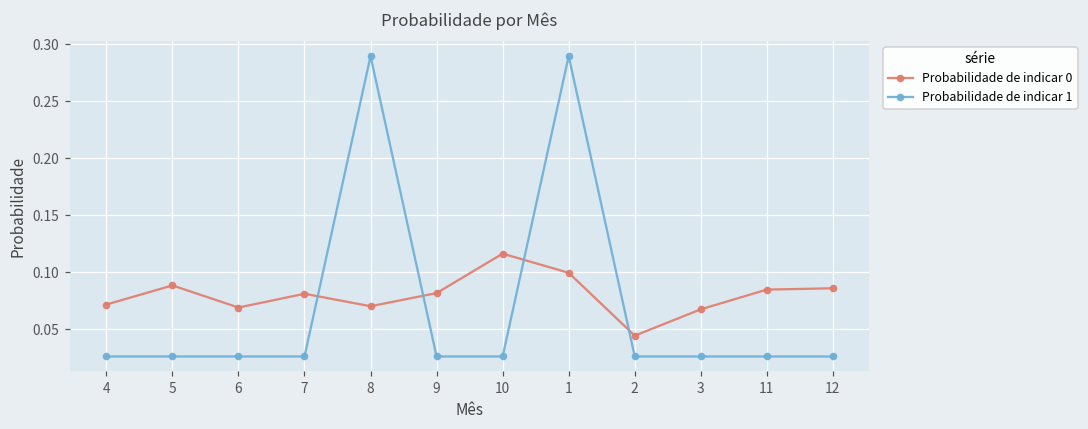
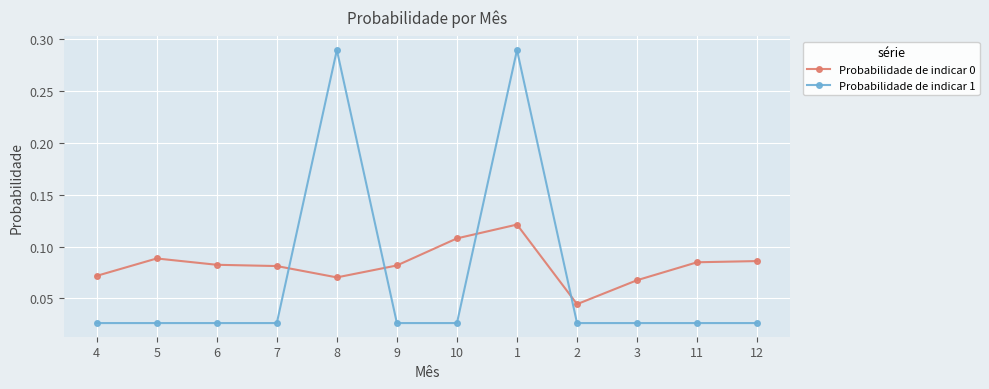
  {
    "Probabilidade de indicar 0": {
      "4": 0.072,
      "5": 0.089,
-     "6": 0.069,
+     "6": 0.082,
      "7": 0.081,
      "8": 0.070,
      "9": 0.082,
-     "10": 0.116,
-     "1": 0.100,
+     "10": 0.108,
+     "1": 0.121,
      "2": 0.045,
      "3": 0.068,
      "11": 0.085,
      "12": 0.086
    },
    "Probabilidade de indicar 1": {
      "4": 0.026,
      "5": 0.026,
      "6": 0.026,
      "7": 0.026,
      "8": 0.289,
      "9": 0.026,
      "10": 0.026,
      "1": 0.289,
      "2": 0.026,
      "3": 0.026,
      "11": 0.026,
      "12": 0.026
    }
  }
